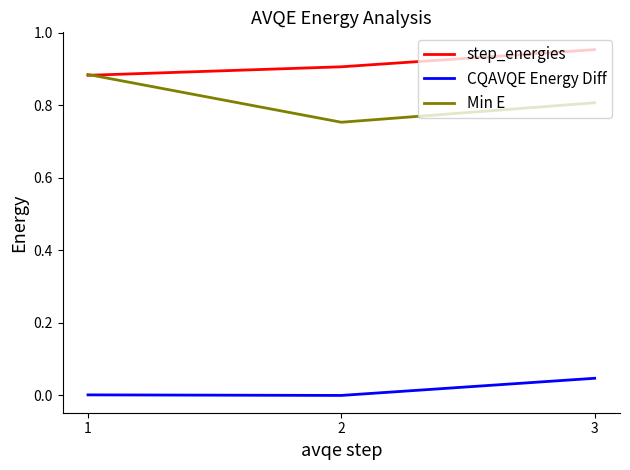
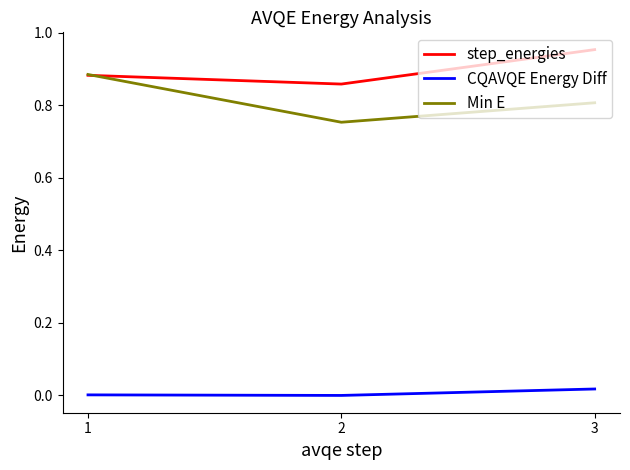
  {
    "step_energies": {
-     "2": 0.91
+     "2": 0.86
    },
    "CQAVQE Energy Diff": {
      "1": 0.00,
      "2": 0.00,
-     "3": 0.05
+     "3": 0.02
    },
    "Min E": {
      "2": 0.75
    }
  }
